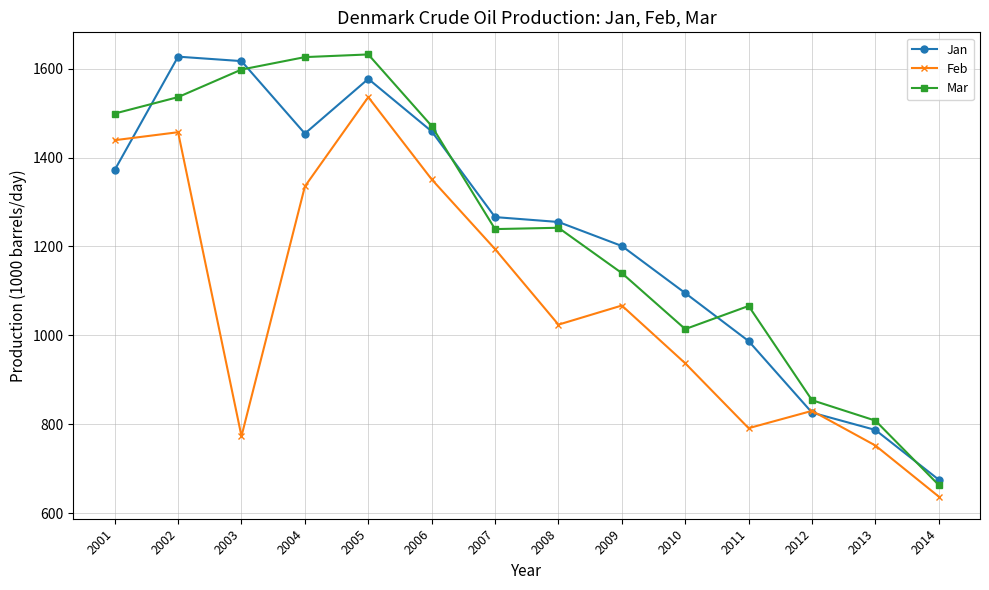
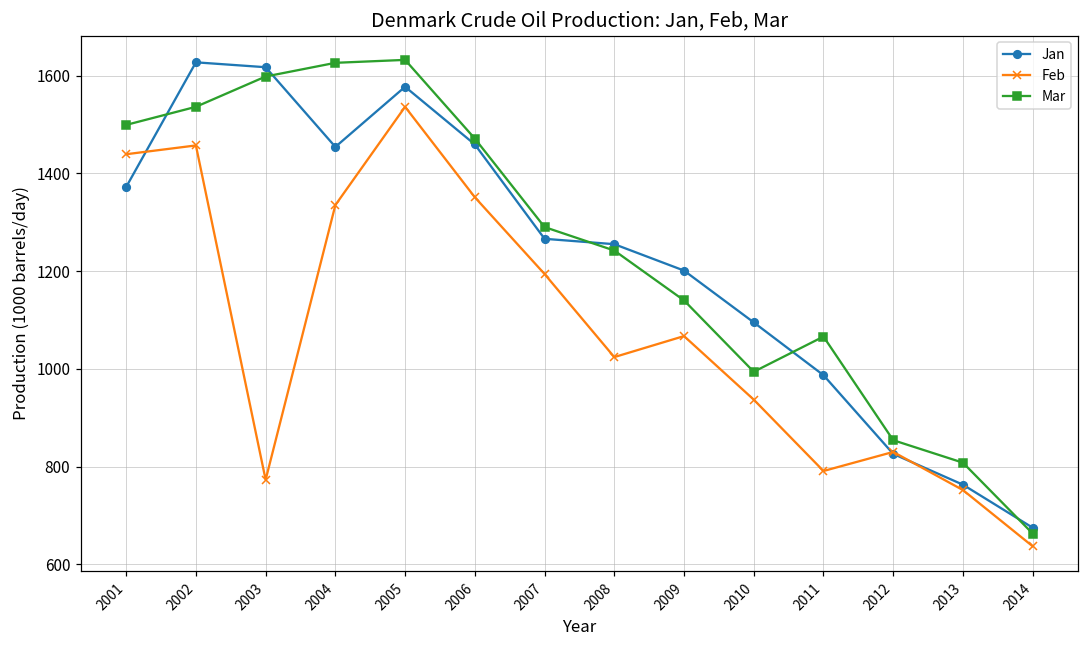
  {
    "Jan": {
      "2001": 1370,
      "2002": 1630,
      "2003": 1620,
      "2004": 1450,
      "2005": 1580,
      "2006": 1460,
      "2007": 1270,
      "2008": 1260,
      "2009": 1200,
      "2010": 1100,
      "2011": 990,
-     "2013": 790,
+     "2013": 760,
      "2014": 680
    },
    "Feb": {
      "2001": 1440,
      "2002": 1460,
      "2003": 770,
      "2004": 1340,
      "2005": 1540,
      "2006": 1350,
      "2007": 1190,
      "2008": 1020,
      "2009": 1070,
      "2010": 940,
      "2011": 790,
      "2013": 750,
      "2014": 640
    },
    "Mar": {
      "2001": 1500,
      "2002": 1540,
      "2003": 1600,
      "2004": 1630,
      "2005": 1630,
      "2006": 1470,
-     "2007": 1240,
+     "2007": 1290,
      "2008": 1240,
      "2009": 1140,
-     "2010": 1010,
+     "2010": 990,
      "2011": 1070,
      "2012": 850,
      "2013": 810,
      "2014": 660
    }
  }
